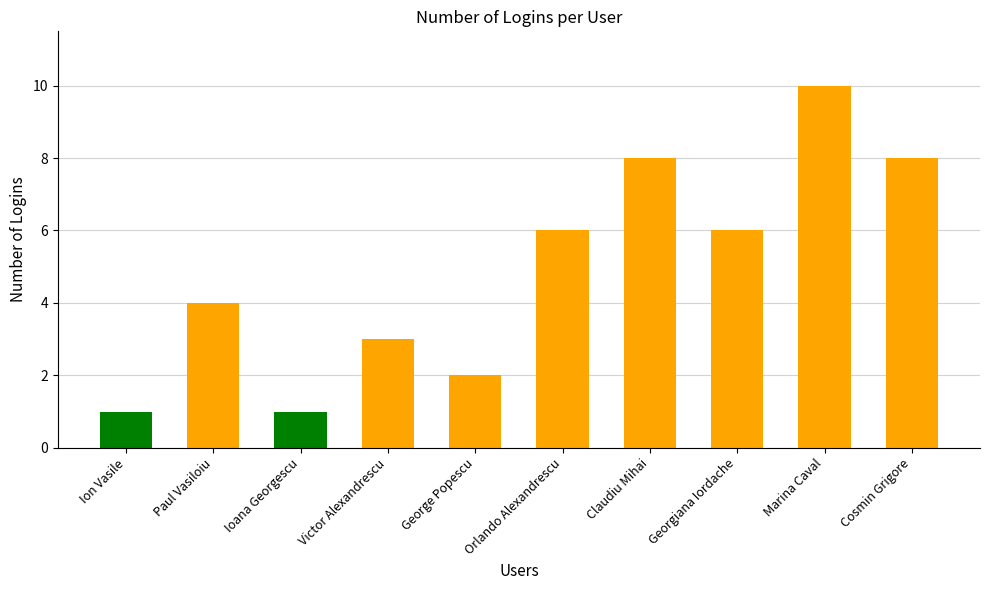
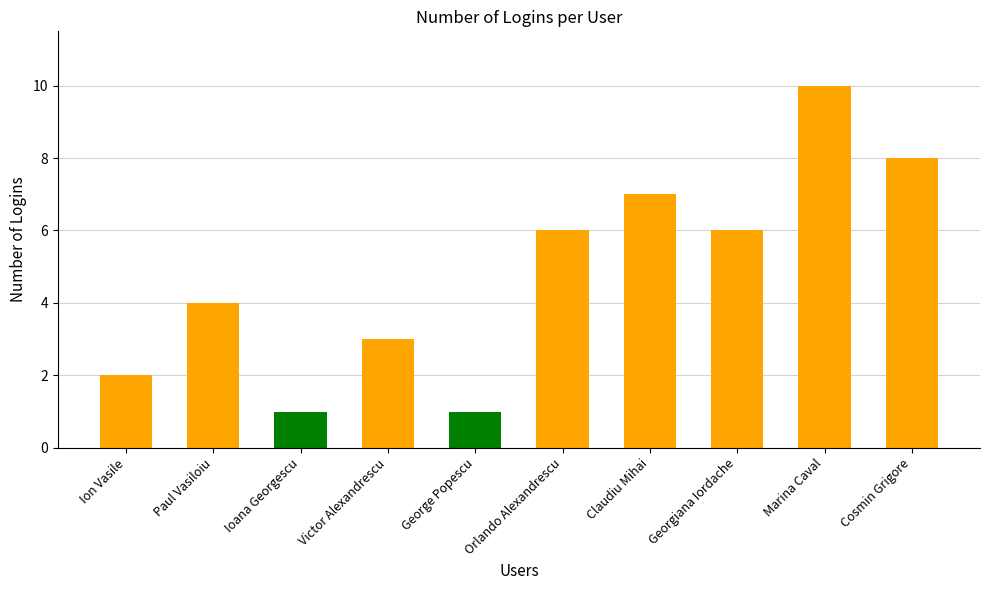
  {
-   "Ion Vasile": 1,
+   "Ion Vasile": 2,
    "Paul Vasiloiu": 4,
    "Ioana Georgescu": 1,
    "Victor Alexandrescu": 3,
-   "George Popescu": 2,
+   "George Popescu": 1,
    "Orlando Alexandrescu": 6,
-   "Claudiu Mihai": 8,
+   "Claudiu Mihai": 7,
    "Georgiana Iordache": 6,
    "Marina Caval": 10,
    "Cosmin Grigore": 8
  }
